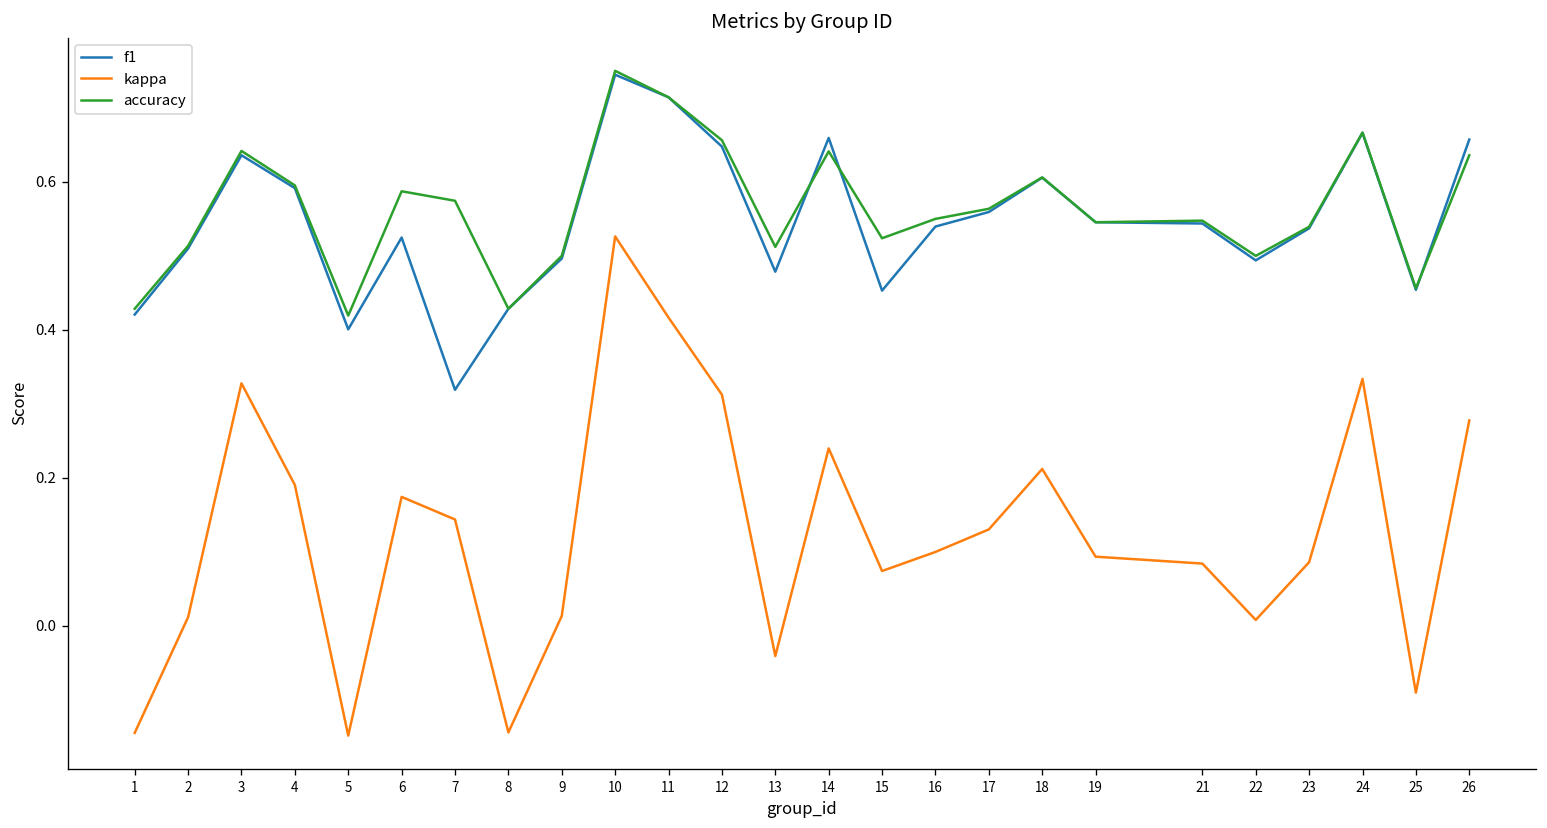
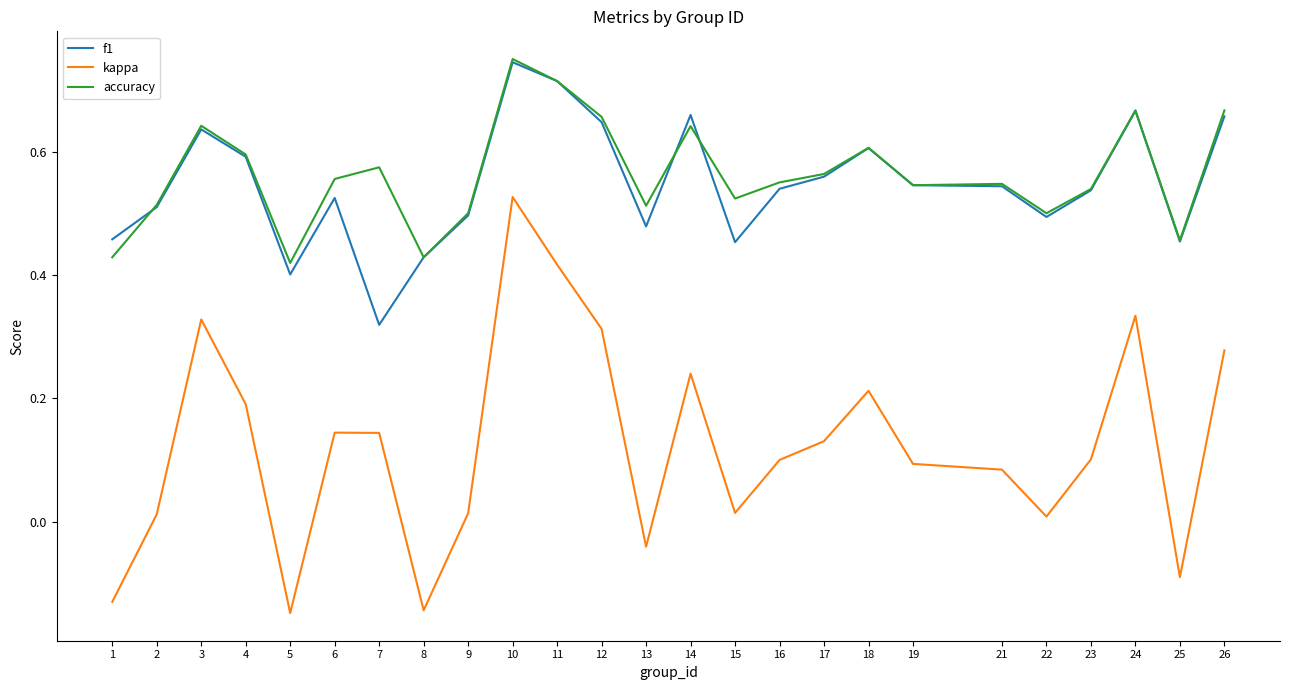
  {
    "f1": {
-     "1": 0.42,
+     "1": 0.46,
      "3": 0.64,
      "5": 0.40,
      "6": 0.52,
      "7": 0.32,
      "10": 0.74,
      "12": 0.65,
      "13": 0.48,
      "14": 0.66,
      "15": 0.45,
      "16": 0.54,
      "17": 0.56,
      "22": 0.49,
      "26": 0.66
    },
    "kappa": {
-     "1": -0.14,
+     "1": -0.13,
      "2": 0.01,
      "3": 0.33,
      "4": 0.19,
      "5": -0.15,
-     "6": 0.17,
+     "6": 0.14,
      "7": 0.14,
      "8": -0.14,
      "9": 0.01,
      "10": 0.53,
      "11": 0.42,
      "12": 0.31,
      "13": -0.04,
      "14": 0.24,
-     "15": 0.07,
+     "15": 0.01,
      "16": 0.10,
      "17": 0.13,
      "18": 0.21,
      "19": 0.09,
      "21": 0.08,
      "22": 0.01,
-     "23": 0.09,
+     "23": 0.10,
      "24": 0.33,
      "25": -0.09,
      "26": 0.28
    },
    "accuracy": {
      "1": 0.43,
      "3": 0.64,
      "5": 0.42,
-     "6": 0.59,
+     "6": 0.56,
      "7": 0.57,
      "10": 0.75,
      "12": 0.66,
      "13": 0.51,
      "14": 0.64,
      "15": 0.52,
      "16": 0.55,
      "17": 0.56,
      "22": 0.50,
-     "26": 0.64
+     "26": 0.67
    }
  }
